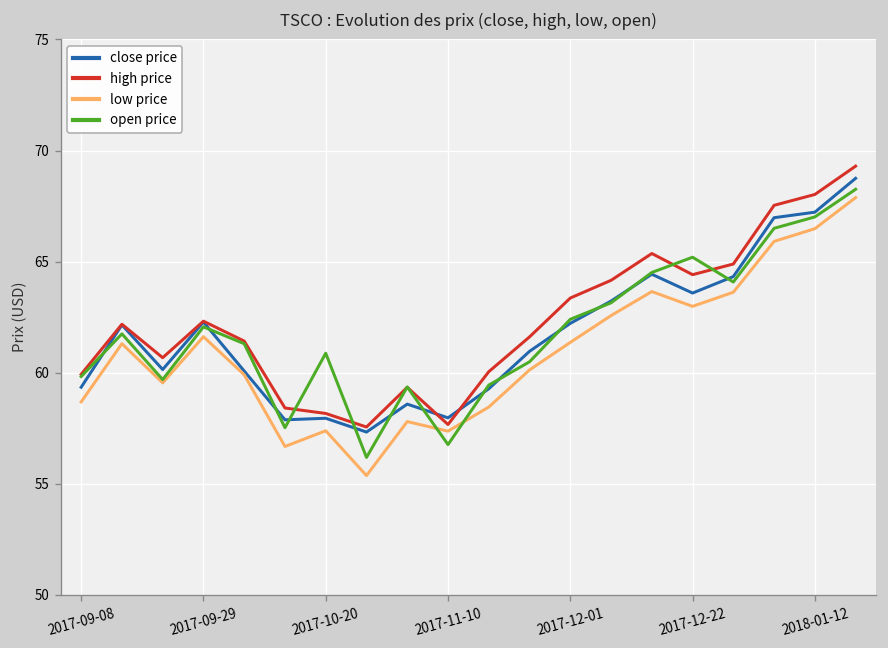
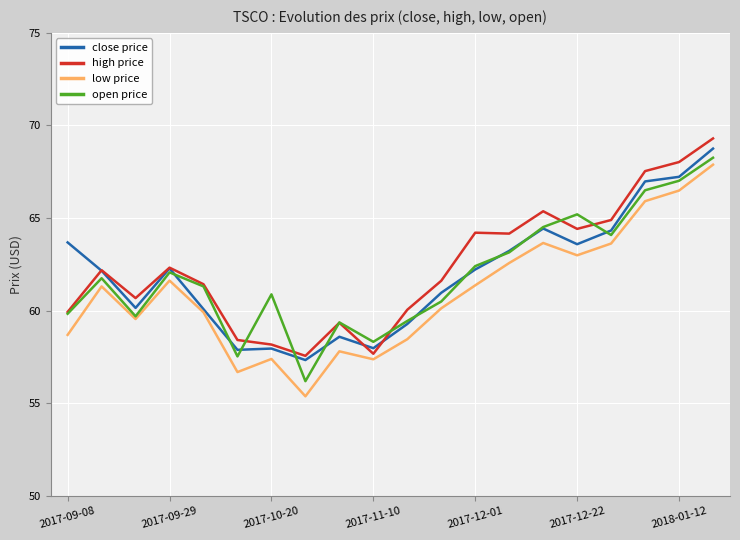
  {
    "close price": {
-     "2017-09-08": 59.3,
+     "2017-09-08": 63.7,
      "2017-10-20": 58.0,
      "2017-11-10": 58.0,
      "2017-12-01": 62.2,
      "2017-12-22": 63.6,
      "2018-01-12": 67.2
    },
    "high price": {
      "2017-10-20": 58.2,
      "2017-11-10": 57.7,
-     "2017-12-01": 63.4,
+     "2017-12-01": 64.2,
      "2017-12-22": 64.4,
      "2018-01-12": 68.0
    },
    "low price": {
      "2017-09-08": 58.7,
      "2017-09-29": 61.6,
      "2017-10-20": 57.4,
      "2017-11-10": 57.4,
      "2017-12-01": 61.4,
      "2017-12-22": 63.0,
      "2018-01-12": 66.5
    },
    "open price": {
      "2017-09-29": 62.1,
      "2017-10-20": 60.9,
-     "2017-11-10": 56.8,
+     "2017-11-10": 58.3,
      "2017-12-01": 62.4,
      "2017-12-22": 65.2,
      "2018-01-12": 67.0
    }
  }
